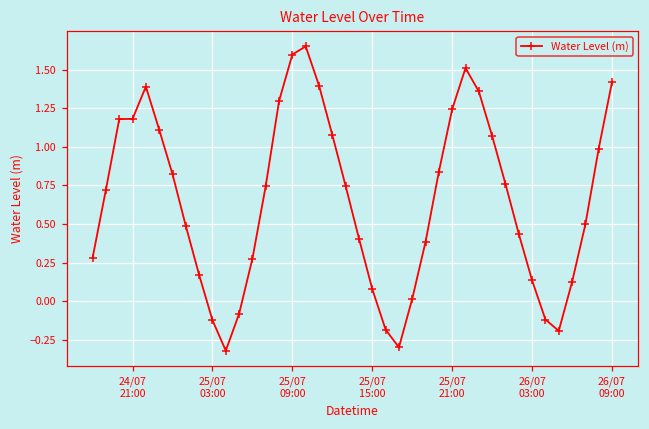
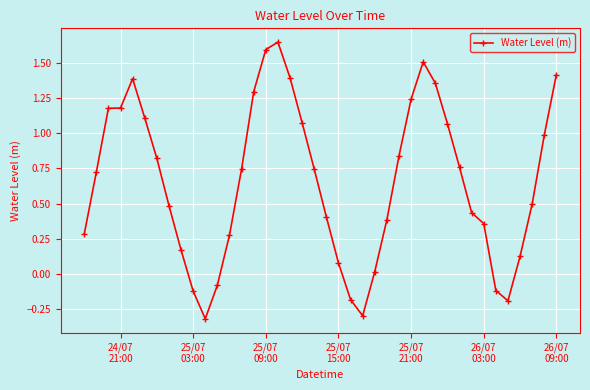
  {
    "24/07 21:00": 1.18,
    "25/07 03:00": -0.12,
    "25/07 09:00": 1.60,
    "25/07 15:00": 0.08,
    "25/07 21:00": 1.24,
-   "26/07 03:00": 0.13,
+   "26/07 03:00": 0.36,
    "26/07 09:00": 1.42
  }
